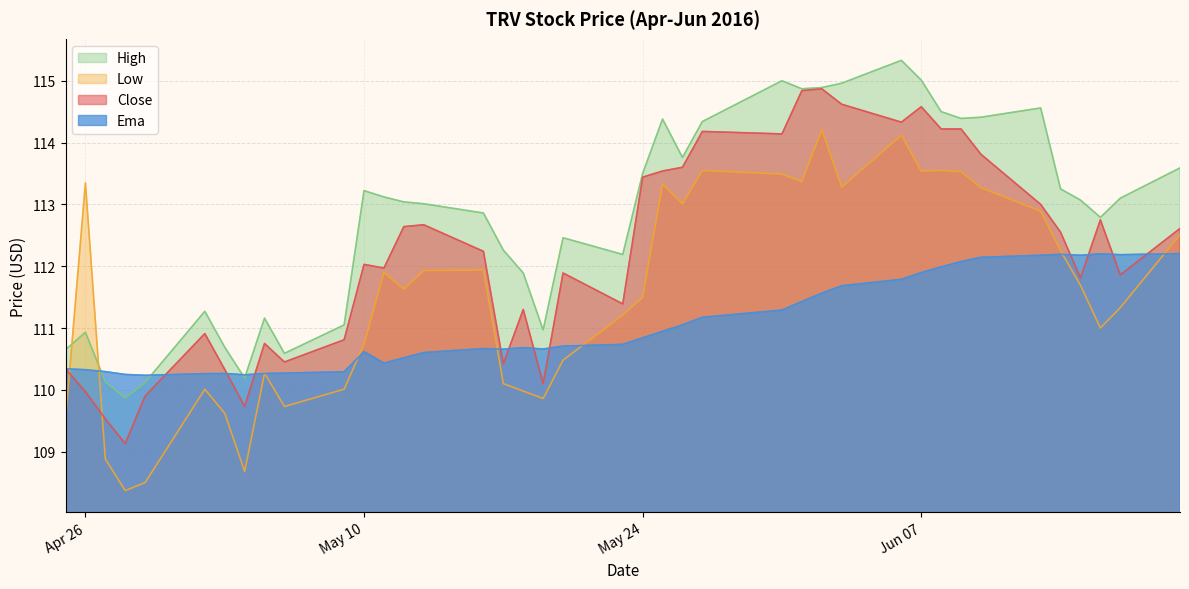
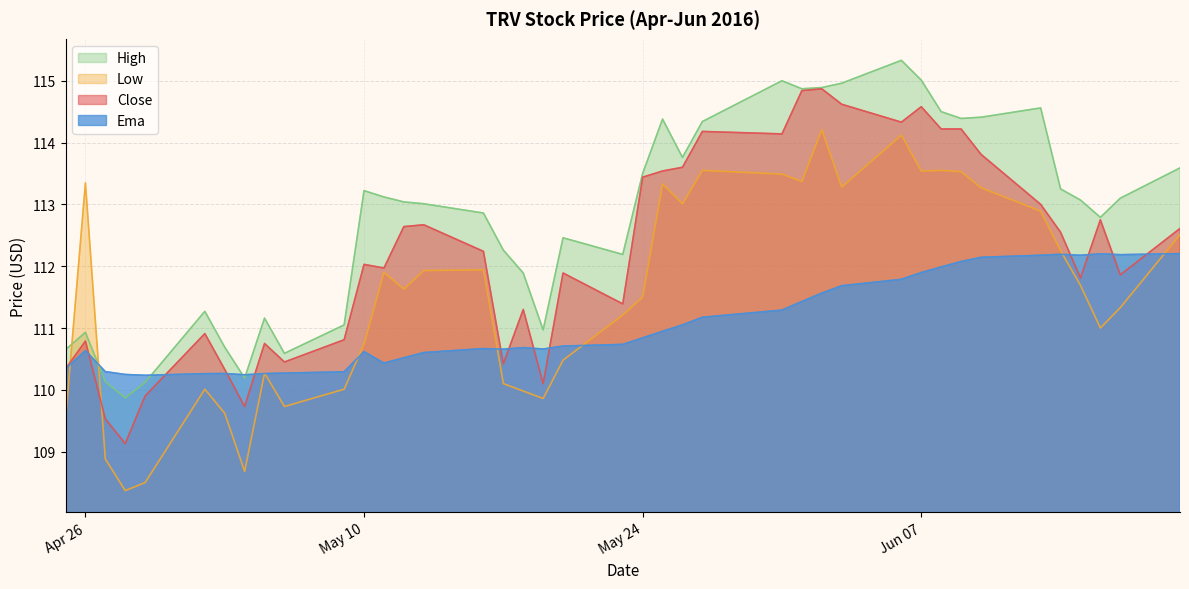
  {
    "High": {
      "Apr 26": 110.9,
      "May 10": 113.2,
      "May 24": 113.5,
      "Jun 07": 115.0
    },
    "Low": {
      "Apr 26": 113.3,
      "May 10": 110.7,
      "May 24": 111.5,
      "Jun 07": 113.5
    },
    "Close": {
-     "Apr 26": 110.0,
+     "Apr 26": 110.8,
      "May 10": 112.0,
      "May 24": 113.4,
      "Jun 07": 114.6
    },
    "Ema": {
-     "Apr 26": 110.3,
+     "Apr 26": 110.6,
      "May 10": 110.6,
      "May 24": 110.8,
      "Jun 07": 111.9
    }
  }
